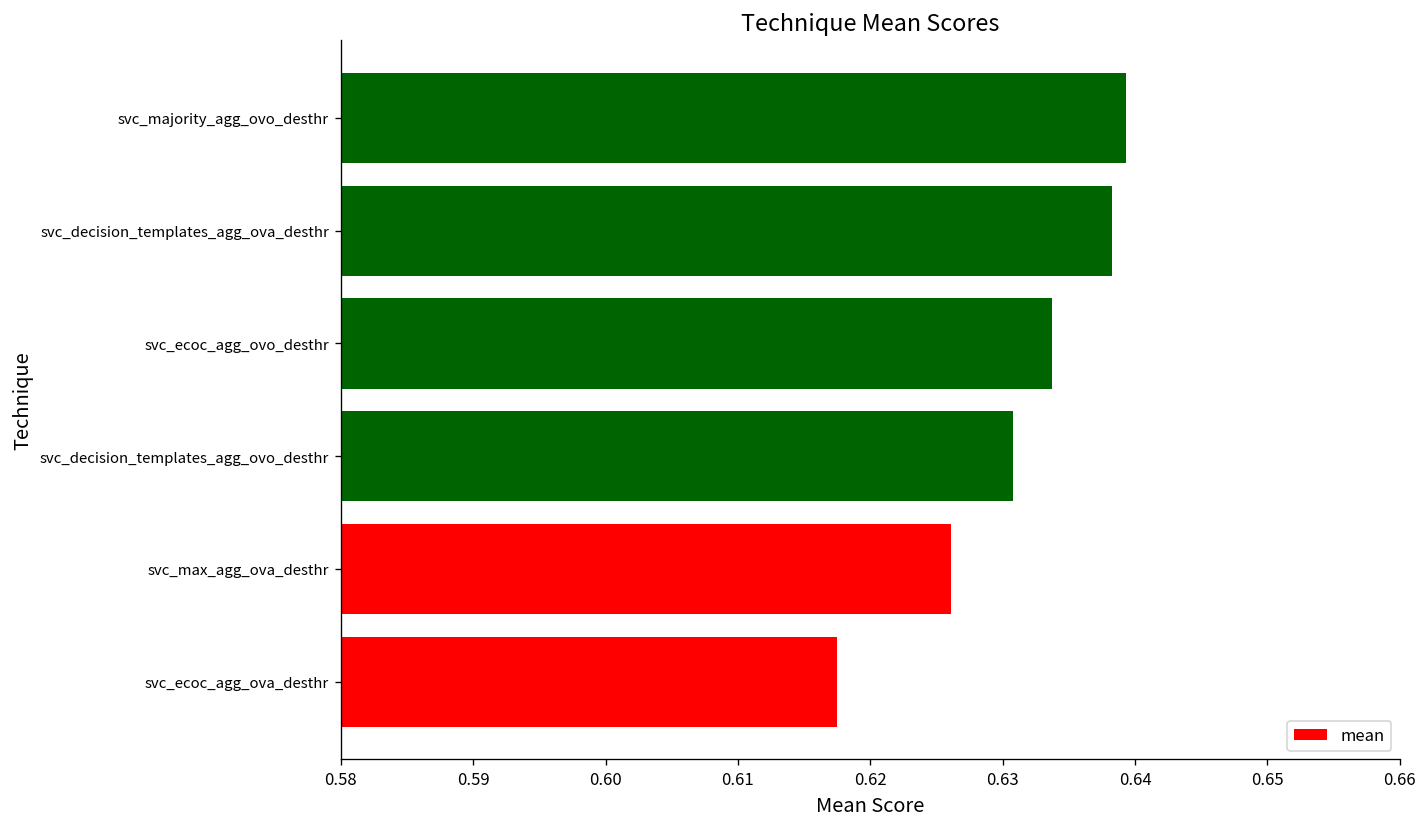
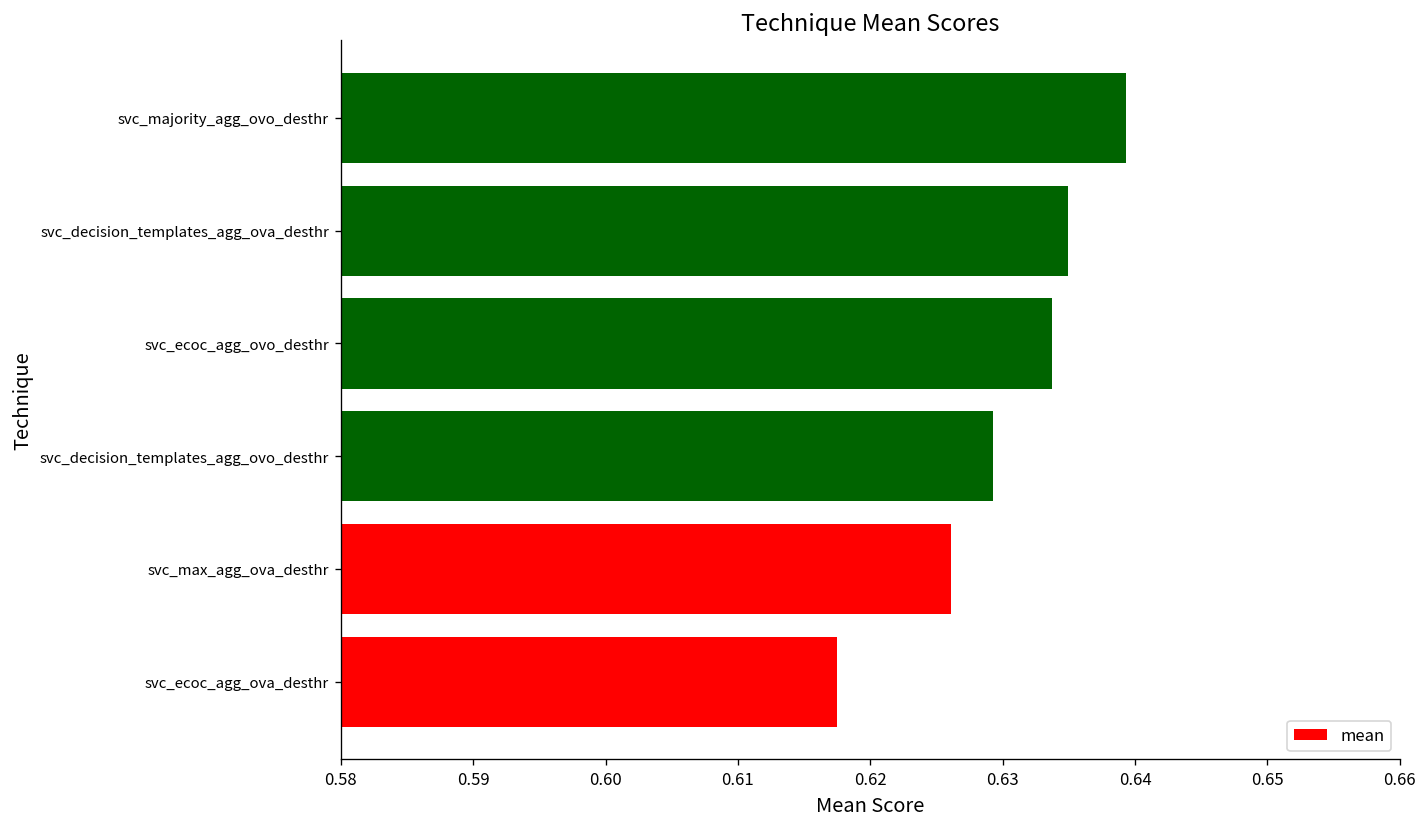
  {
    "svc_majority_agg_ovo_desthr": 0.6393,
-   "svc_decision_templates_agg_ova_desthr": 0.6382,
+   "svc_decision_templates_agg_ova_desthr": 0.6349,
    "svc_ecoc_agg_ovo_desthr": 0.6338,
-   "svc_decision_templates_agg_ovo_desthr": 0.6308,
+   "svc_decision_templates_agg_ovo_desthr": 0.6293,
    "svc_max_agg_ova_desthr": 0.6261,
    "svc_ecoc_agg_ova_desthr": 0.6175
  }
